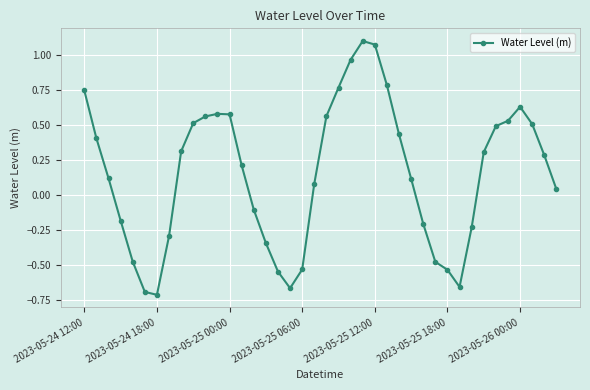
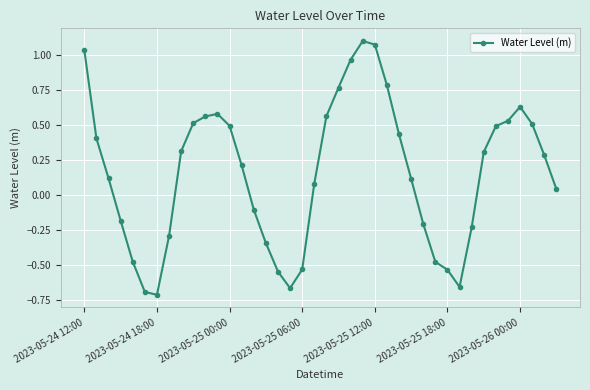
  {
-   "2023-05-24 12:00": 0.74,
+   "2023-05-24 12:00": 1.03,
    "2023-05-24 18:00": -0.71,
-   "2023-05-25 00:00": 0.57,
+   "2023-05-25 00:00": 0.49,
    "2023-05-25 06:00": -0.53,
    "2023-05-25 12:00": 1.07,
    "2023-05-25 18:00": -0.53,
    "2023-05-26 00:00": 0.63
  }
